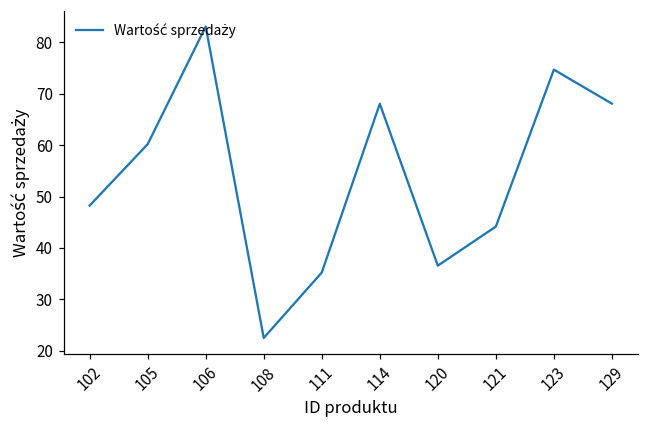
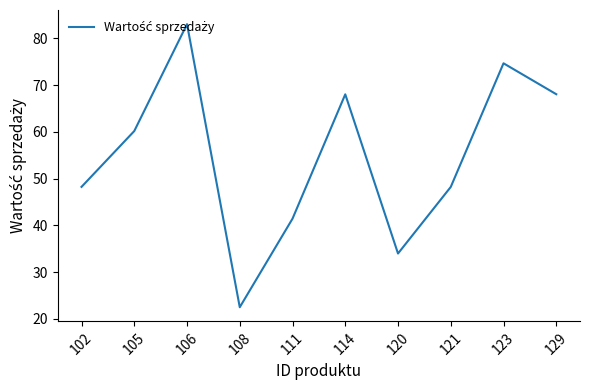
  {
    "102": 48,
    "105": 60,
    "106": 83,
    "108": 22,
-   "111": 35,
+   "111": 41,
    "114": 68,
-   "120": 37,
-   "121": 44,
+   "120": 34,
+   "121": 48,
    "123": 75,
    "129": 68
  }
